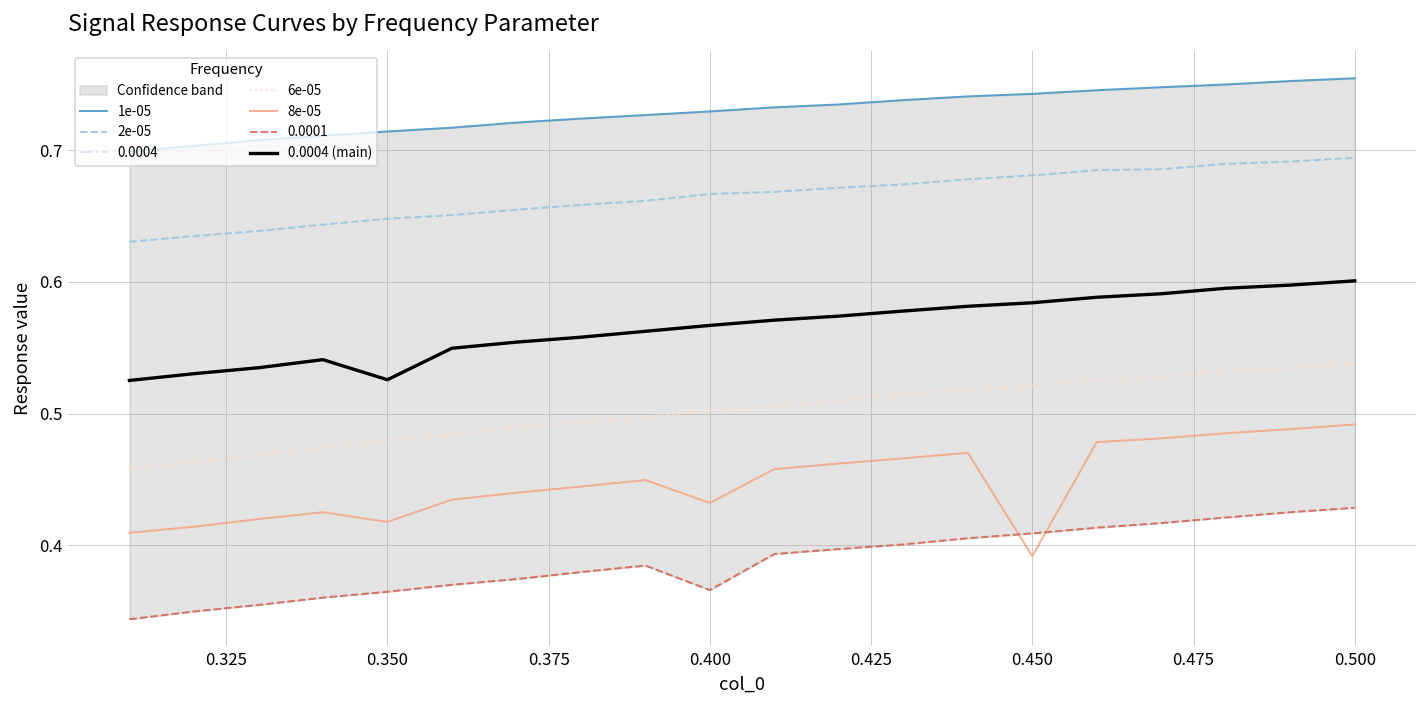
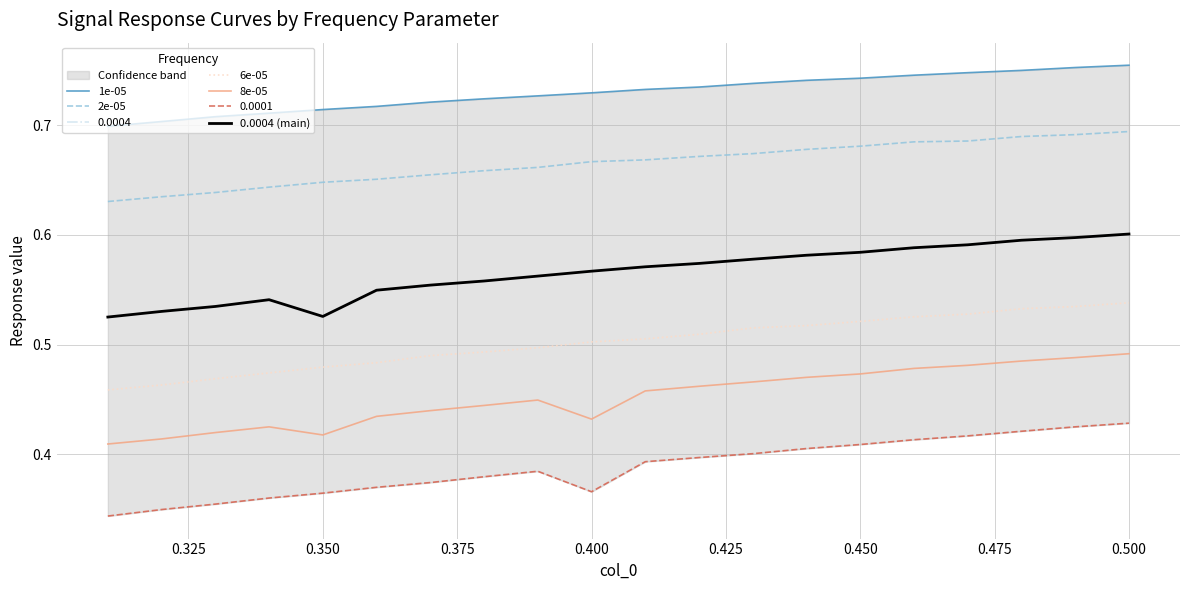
  {
    "0.0004 (main)": {
      "0.350": 0.526,
      "0.400": 0.567,
      "0.450": 0.584,
      "0.500": 0.601
    },
    "8e-05": {
      "0.350": 0.418,
      "0.400": 0.432,
-     "0.450": 0.392,
+     "0.450": 0.473,
      "0.500": 0.492
    },
    "0.0001": {
      "0.350": 0.365,
      "0.400": 0.366,
      "0.450": 0.409,
      "0.500": 0.428
    }
  }
